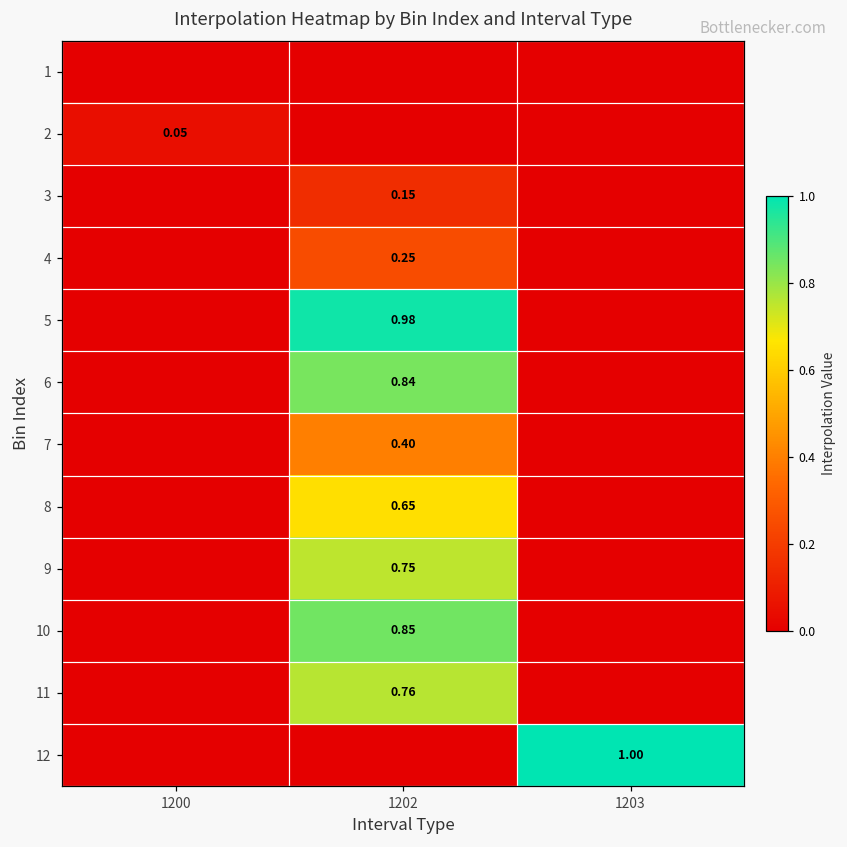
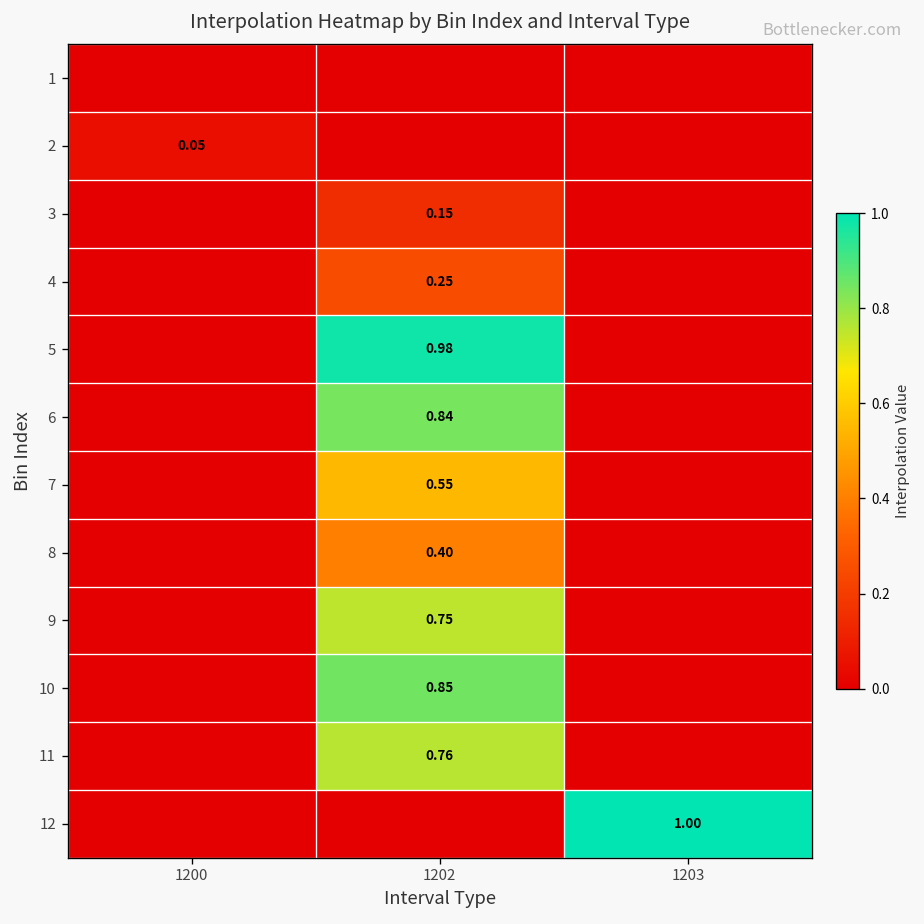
  {
    "2": {
      "1200": 0.05
    },
    "3": {
      "1202": 0.15
    },
    "4": {
      "1202": 0.25
    },
    "5": {
      "1202": 0.98
    },
    "6": {
      "1202": 0.84
    },
    "7": {
-     "1202": 0.40
+     "1202": 0.55
    },
    "8": {
-     "1202": 0.65
+     "1202": 0.40
    },
    "9": {
      "1202": 0.75
    },
    "10": {
      "1202": 0.85
    },
    "11": {
      "1202": 0.76
    },
    "12": {
      "1203": 1.00
    }
  }
